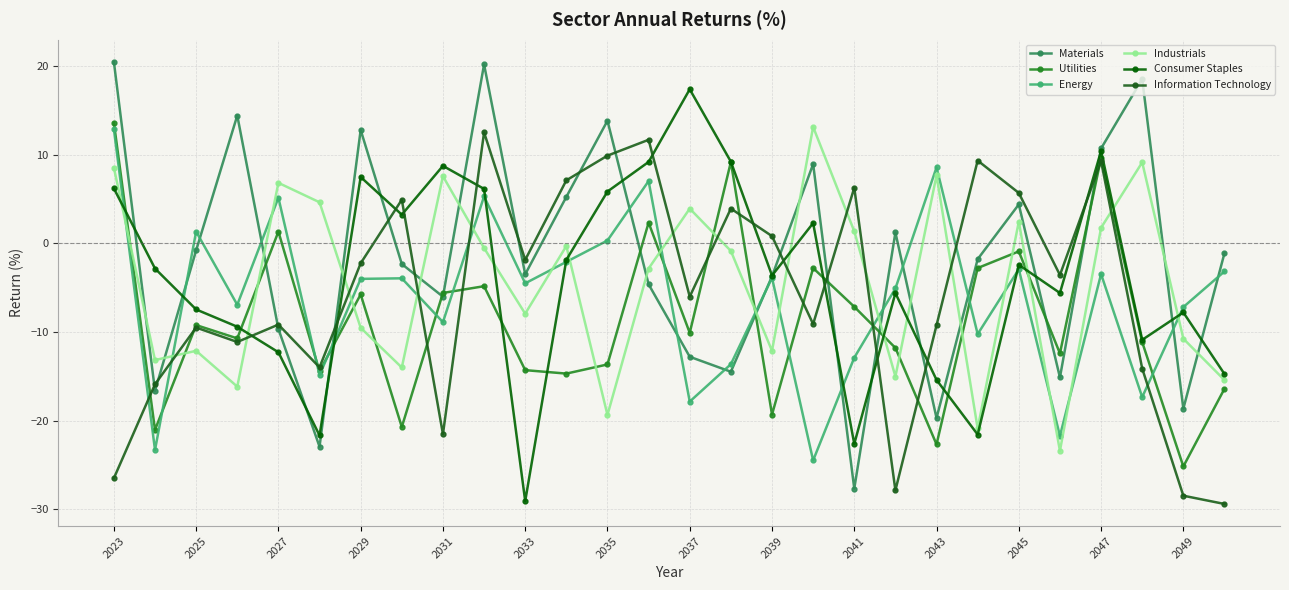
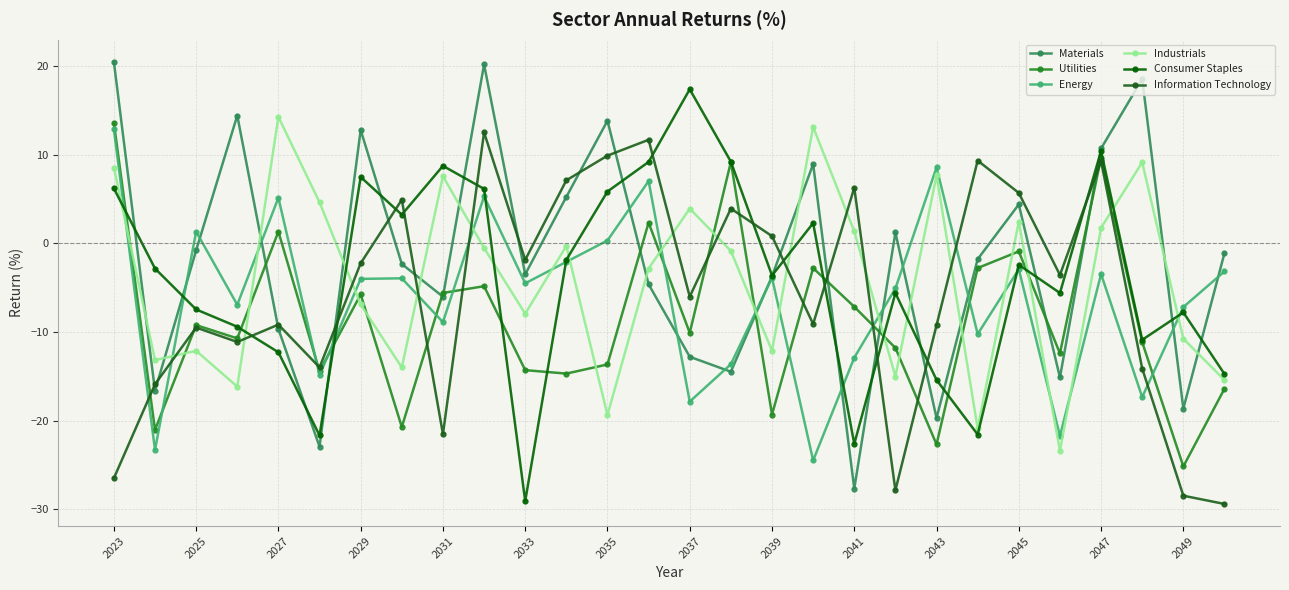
  {
    "Industrials": {
      "2023": 9,
      "2025": -12,
-     "2027": 7,
-     "2029": -10,
+     "2027": 14,
+     "2029": -7,
      "2031": 8,
      "2033": -8,
      "2035": -19,
      "2037": 4,
      "2039": -12,
      "2041": 1,
      "2043": 8,
      "2045": 2,
      "2047": 2,
      "2049": -11
    }
  }
